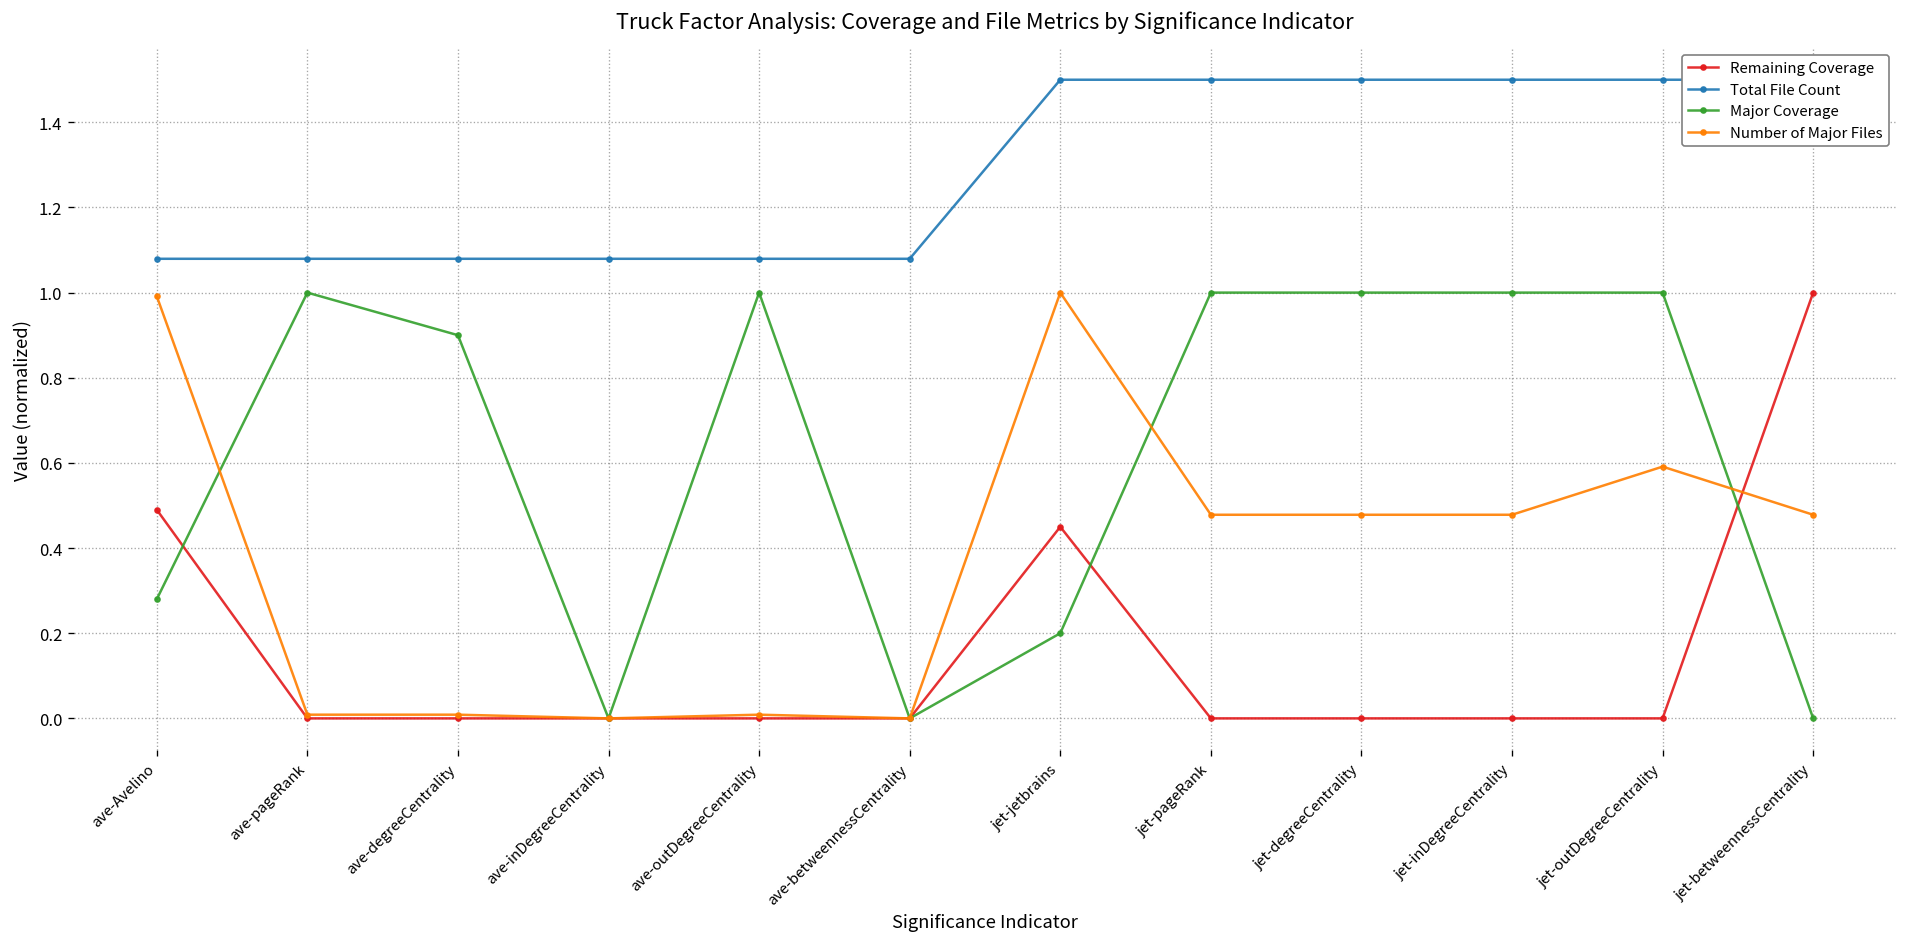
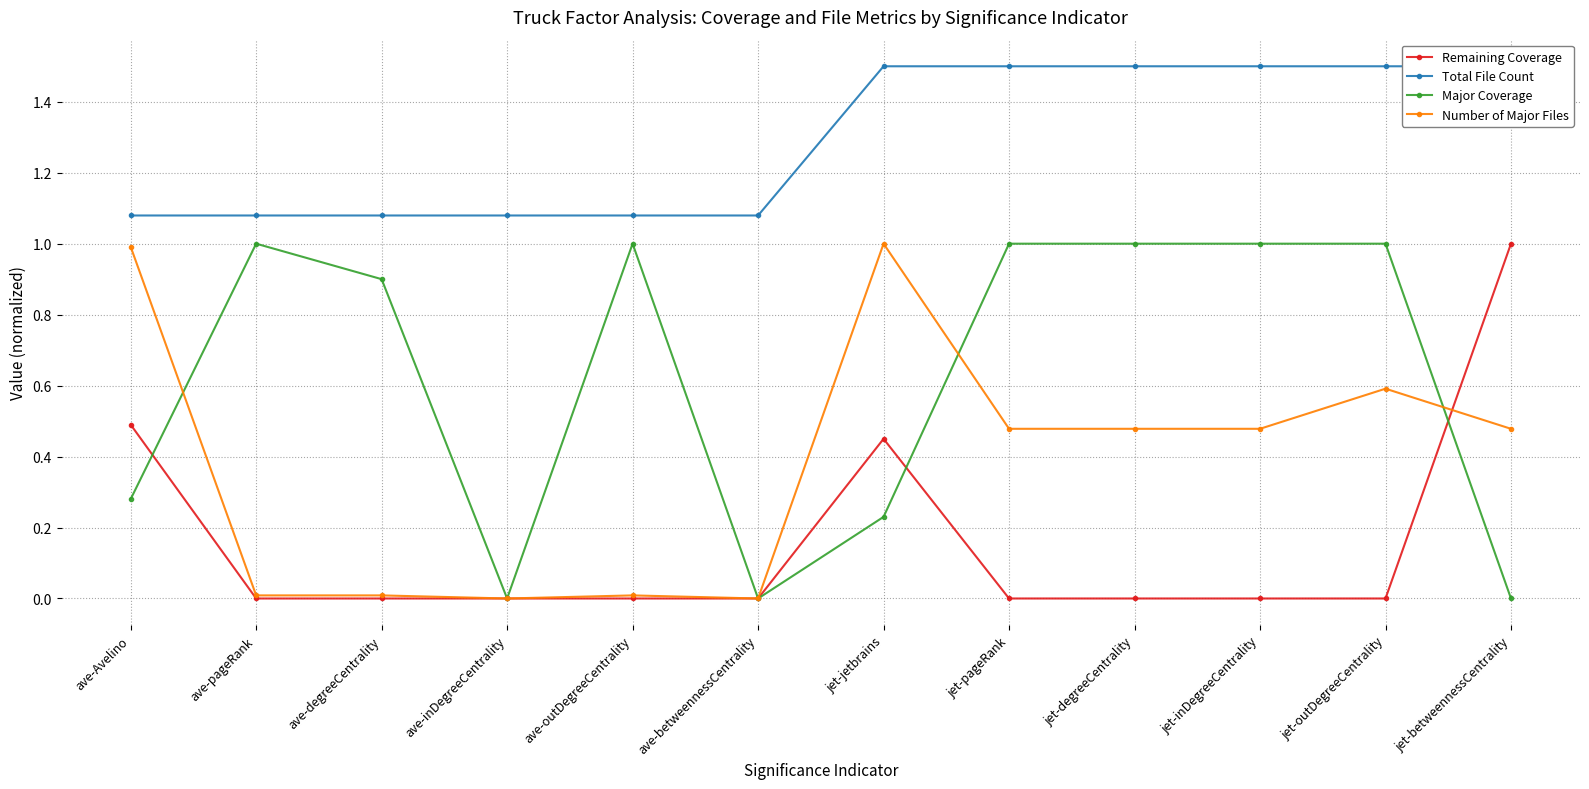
  {
    "Remaining Coverage": {
      "ave-Avelino": 0.49,
      "ave-pageRank": 0.00,
      "ave-degreeCentrality": 0.00,
      "ave-outDegreeCentrality": 0.00,
      "jet-jetbrains": 0.45,
      "jet-pageRank": 0.00,
      "jet-degreeCentrality": 0.00,
      "jet-inDegreeCentrality": 0.00,
      "jet-outDegreeCentrality": 0.00,
      "jet-betweennessCentrality": 1.00
    },
    "Total File Count": {
      "ave-Avelino": 1.08,
      "ave-pageRank": 1.08,
      "ave-degreeCentrality": 1.08,
      "ave-inDegreeCentrality": 1.08,
      "ave-outDegreeCentrality": 1.08,
      "ave-betweennessCentrality": 1.08,
      "jet-jetbrains": 1.50,
      "jet-pageRank": 1.50,
      "jet-degreeCentrality": 1.50,
      "jet-inDegreeCentrality": 1.50,
      "jet-outDegreeCentrality": 1.50
    },
    "Major Coverage": {
      "ave-Avelino": 0.28,
      "ave-pageRank": 1.00,
      "ave-degreeCentrality": 0.90,
      "ave-outDegreeCentrality": 1.00,
-     "jet-jetbrains": 0.20,
+     "jet-jetbrains": 0.23,
      "jet-pageRank": 1.00,
      "jet-degreeCentrality": 1.00,
      "jet-inDegreeCentrality": 1.00,
      "jet-outDegreeCentrality": 1.00,
      "jet-betweennessCentrality": 0.00
    },
    "Number of Major Files": {
      "ave-Avelino": 0.99,
      "ave-pageRank": 0.01,
      "ave-degreeCentrality": 0.01,
      "ave-outDegreeCentrality": 0.01,
      "jet-jetbrains": 1.00,
      "jet-pageRank": 0.48,
      "jet-degreeCentrality": 0.48,
      "jet-inDegreeCentrality": 0.48,
      "jet-outDegreeCentrality": 0.59,
      "jet-betweennessCentrality": 0.48
    }
  }
